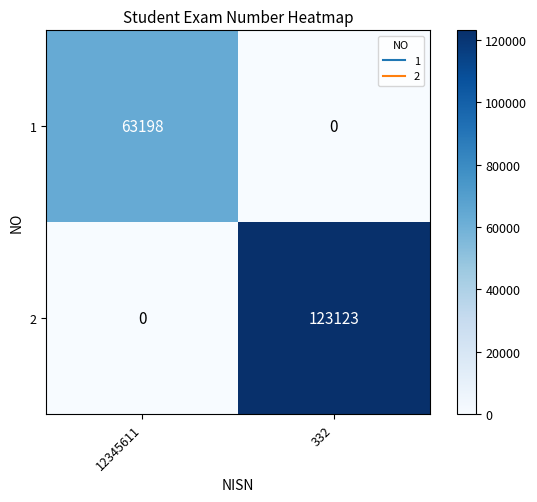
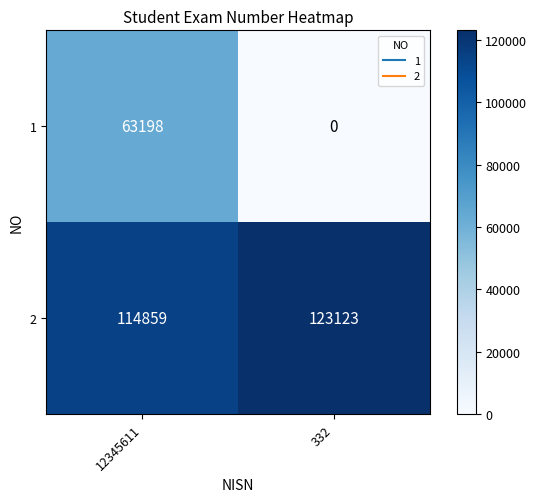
  {
    "1": {
      "12345611": 63198,
      "332": 0
    },
    "2": {
-     "12345611": 0,
+     "12345611": 114859,
      "332": 123123
    }
  }
